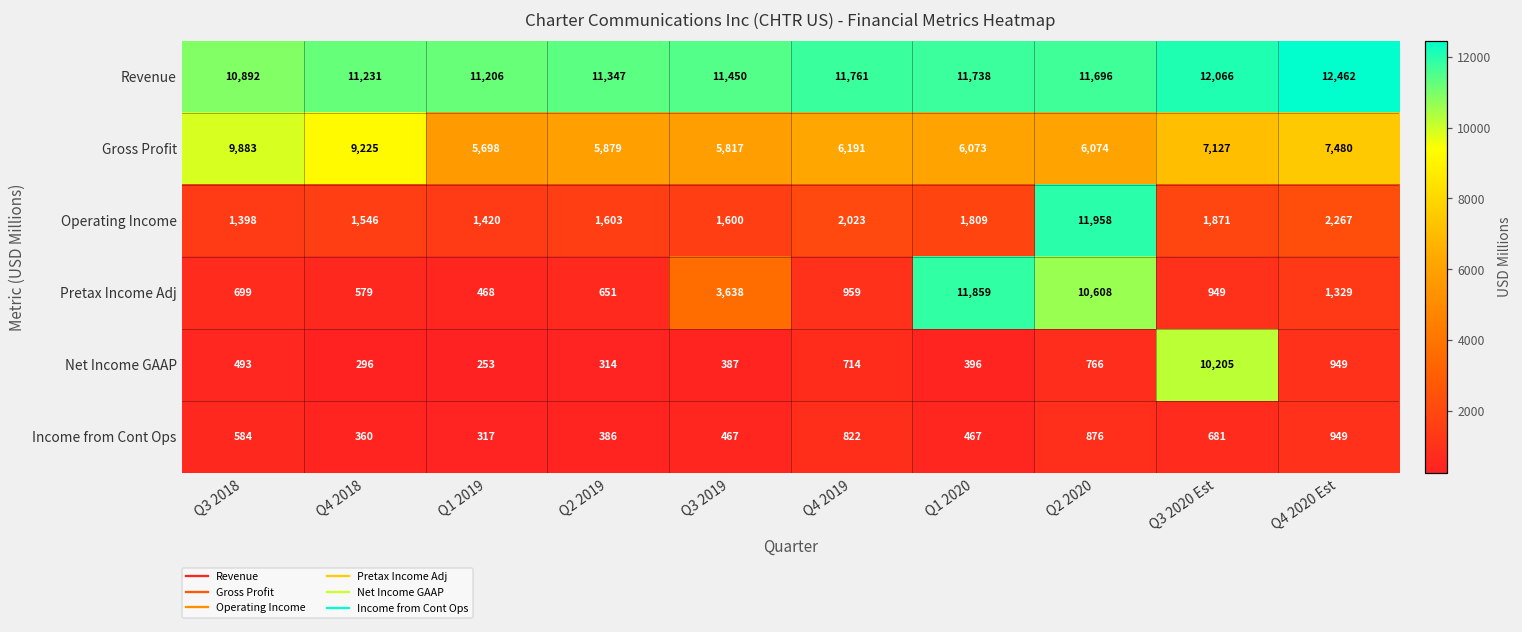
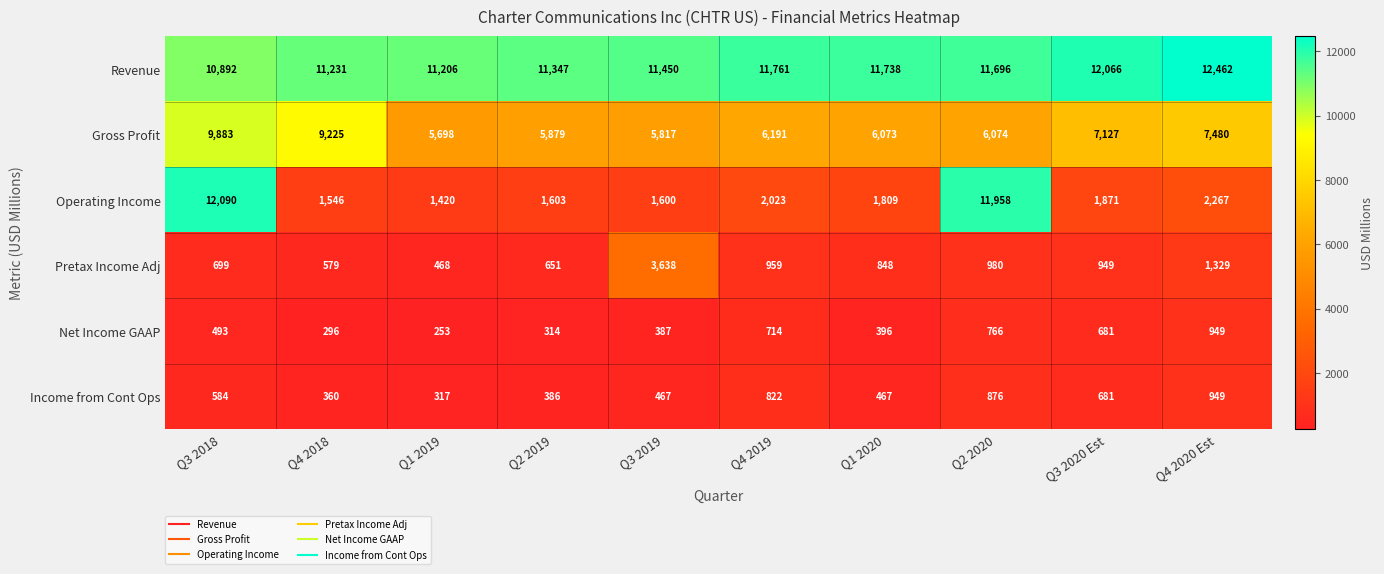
  {
    "Revenue": {
      "Q3 2018": "10,892",
      "Q4 2018": "11,231",
      "Q1 2019": "11,206",
      "Q2 2019": "11,347",
      "Q3 2019": "11,450",
      "Q4 2019": "11,761",
      "Q1 2020": "11,738",
      "Q2 2020": "11,696",
      "Q3 2020 Est": "12,066",
      "Q4 2020 Est": "12,462"
    },
    "Gross Profit": {
      "Q3 2018": "9,883",
      "Q4 2018": "9,225",
      "Q1 2019": "5,698",
      "Q2 2019": "5,879",
      "Q3 2019": "5,817",
      "Q4 2019": "6,191",
      "Q1 2020": "6,073",
      "Q2 2020": "6,074",
      "Q3 2020 Est": "7,127",
      "Q4 2020 Est": "7,480"
    },
    "Operating Income": {
-     "Q3 2018": "1,398",
+     "Q3 2018": "12,090",
      "Q4 2018": "1,546",
      "Q1 2019": "1,420",
      "Q2 2019": "1,603",
      "Q3 2019": "1,600",
      "Q4 2019": "2,023",
      "Q1 2020": "1,809",
      "Q2 2020": "11,958",
      "Q3 2020 Est": "1,871",
      "Q4 2020 Est": "2,267"
    },
    "Pretax Income Adj": {
      "Q3 2018": "699",
      "Q4 2018": "579",
      "Q1 2019": "468",
      "Q2 2019": "651",
      "Q3 2019": "3,638",
      "Q4 2019": "959",
-     "Q1 2020": "11,859",
-     "Q2 2020": "10,608",
+     "Q1 2020": "848",
+     "Q2 2020": "980",
      "Q3 2020 Est": "949",
      "Q4 2020 Est": "1,329"
    },
    "Net Income GAAP": {
      "Q3 2018": "493",
      "Q4 2018": "296",
      "Q1 2019": "253",
      "Q2 2019": "314",
      "Q3 2019": "387",
      "Q4 2019": "714",
      "Q1 2020": "396",
      "Q2 2020": "766",
-     "Q3 2020 Est": "10,205",
+     "Q3 2020 Est": "681",
      "Q4 2020 Est": "949"
    },
    "Income from Cont Ops": {
      "Q3 2018": "584",
      "Q4 2018": "360",
      "Q1 2019": "317",
      "Q2 2019": "386",
      "Q3 2019": "467",
      "Q4 2019": "822",
      "Q1 2020": "467",
      "Q2 2020": "876",
      "Q3 2020 Est": "681",
      "Q4 2020 Est": "949"
    }
  }
